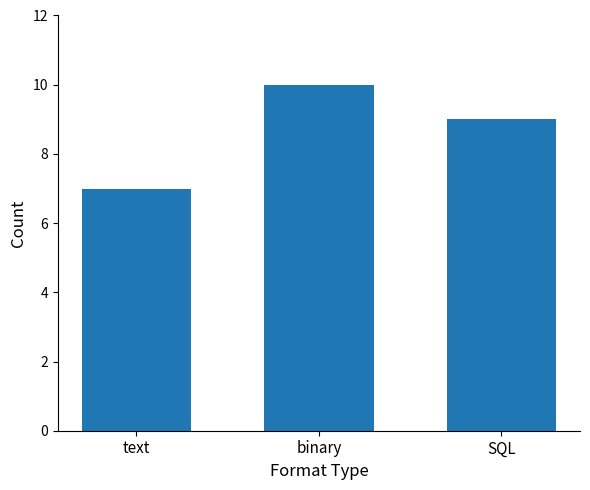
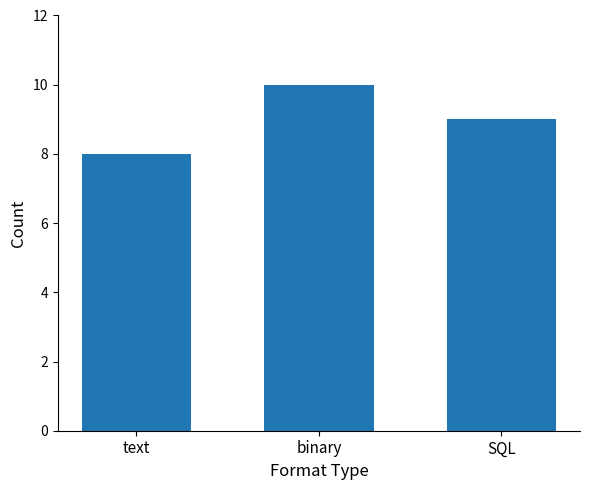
  {
-   "text": 7,
+   "text": 8,
    "binary": 10,
    "SQL": 9
  }
